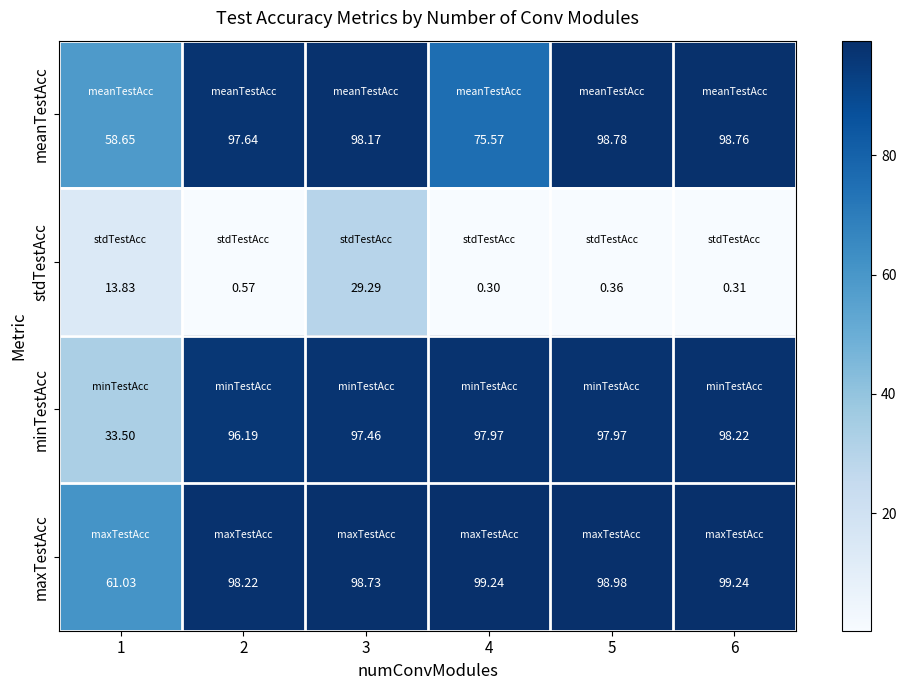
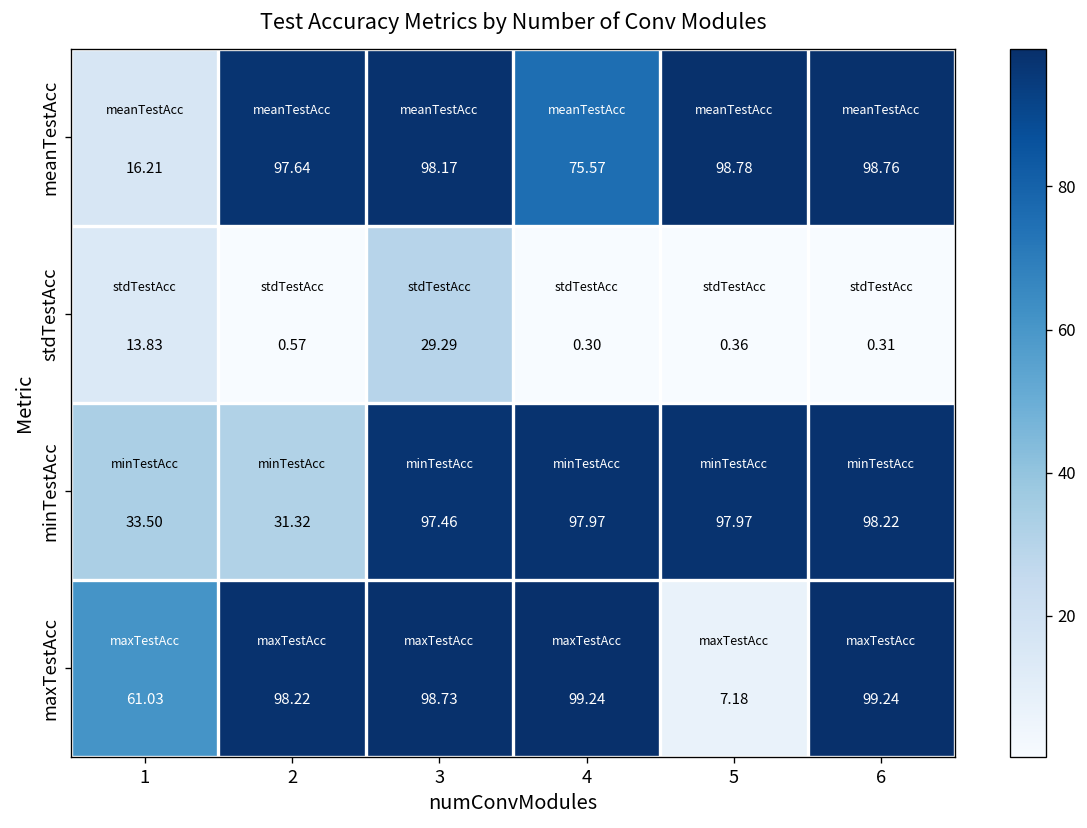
  {
    "meanTestAcc": {
-     "1": 58.65
+     "1": 16.21
    },
    "minTestAcc": {
-     "2": 96.19
+     "2": 31.32
    },
    "maxTestAcc": {
-     "5": 98.98
+     "5": 7.18
    }
  }
